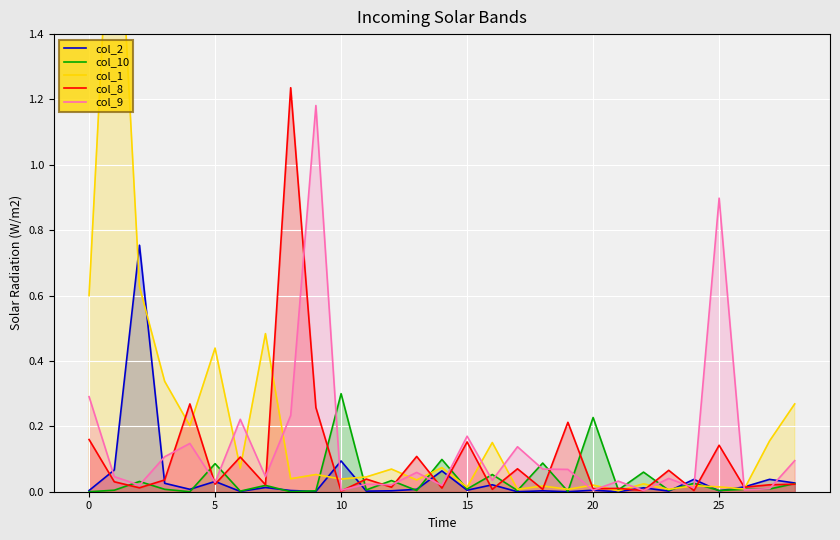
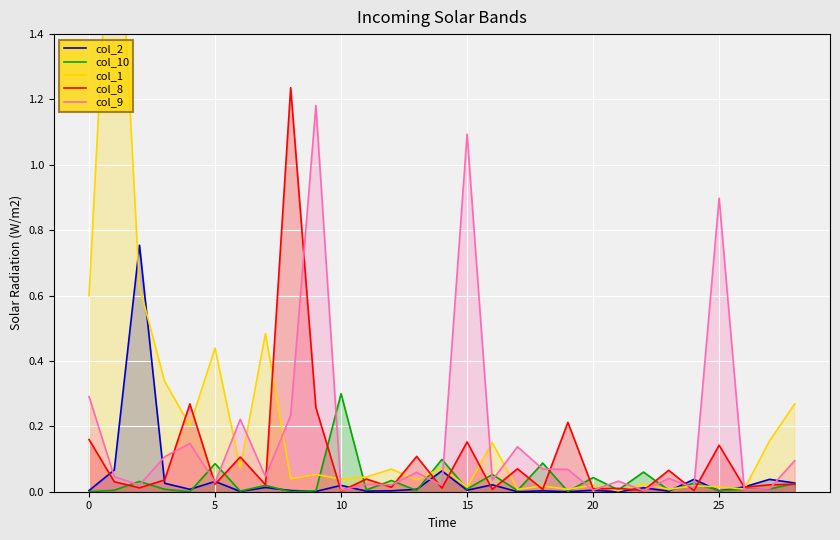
  {
    "col_2": {
-     "10": 0.09
+     "10": 0.02
    },
    "col_10": {
      "5": 0.09,
      "10": 0.30,
-     "20": 0.23
+     "20": 0.04
    },
    "col_1": {
      "0": 0.60,
      "5": 0.44,
      "10": 0.04,
      "20": 0.02,
      "25": 0.01
    },
    "col_8": {
      "0": 0.16,
      "15": 0.15,
      "25": 0.14
    },
    "col_9": {
      "0": 0.29,
-     "15": 0.17,
+     "15": 1.09,
      "25": 0.90
    }
  }
